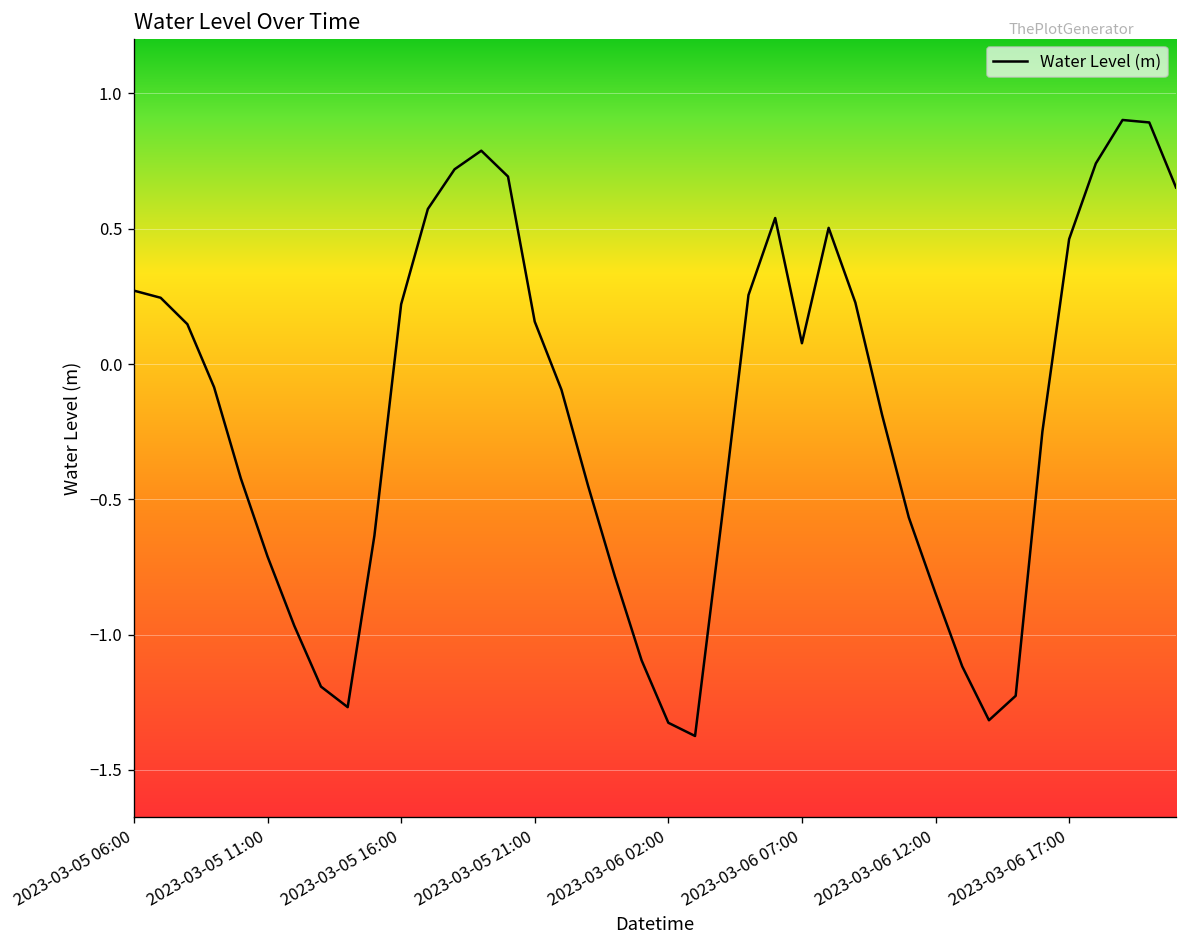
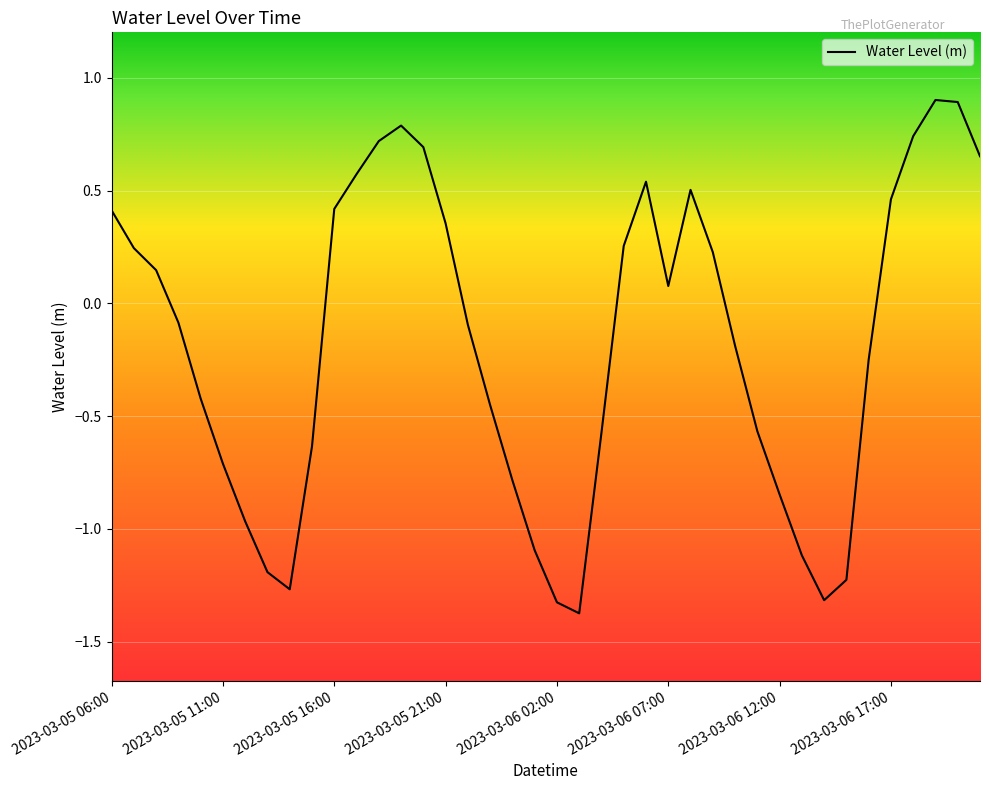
  {
-   "2023-03-05 06:00": 0.27,
+   "2023-03-05 06:00": 0.41,
    "2023-03-05 11:00": -0.71,
-   "2023-03-05 16:00": 0.22,
-   "2023-03-05 21:00": 0.16,
+   "2023-03-05 16:00": 0.42,
+   "2023-03-05 21:00": 0.35,
    "2023-03-06 02:00": -1.33,
    "2023-03-06 07:00": 0.08,
    "2023-03-06 12:00": -0.85,
    "2023-03-06 17:00": 0.46
  }
